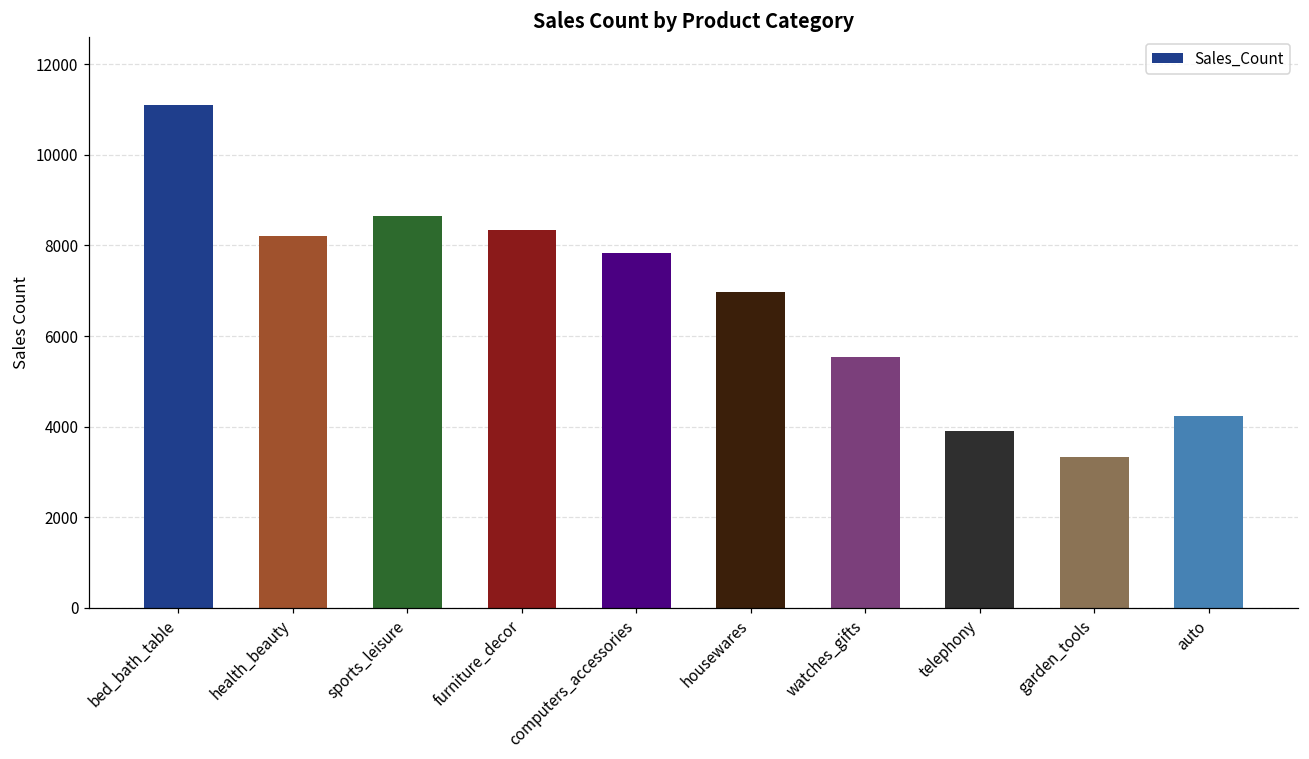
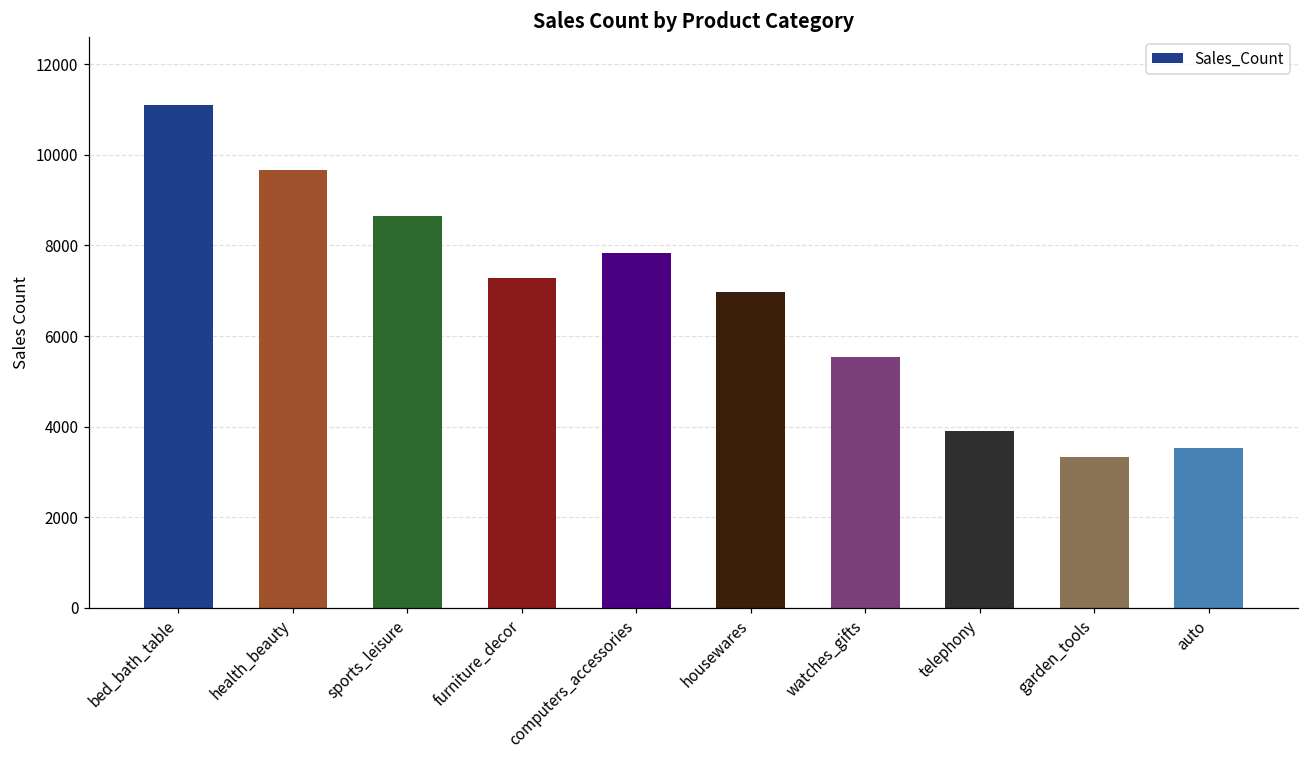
  {
    "bed_bath_table": 11100,
-   "health_beauty": 8200,
+   "health_beauty": 9700,
    "sports_leisure": 8600,
-   "furniture_decor": 8300,
+   "furniture_decor": 7300,
    "computers_accessories": 7800,
    "housewares": 7000,
    "watches_gifts": 5500,
    "telephony": 3900,
    "garden_tools": 3300,
-   "auto": 4200
+   "auto": 3500
  }
